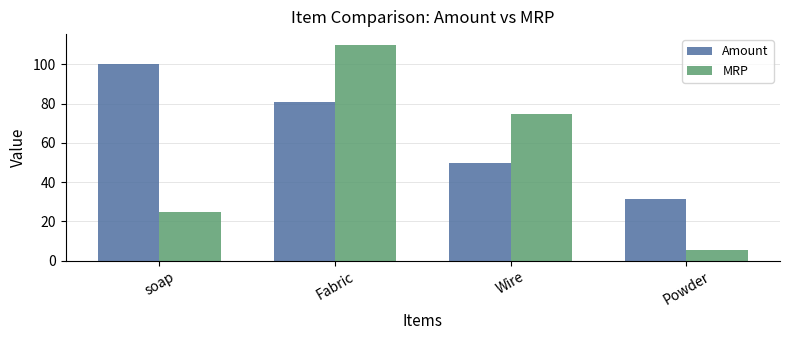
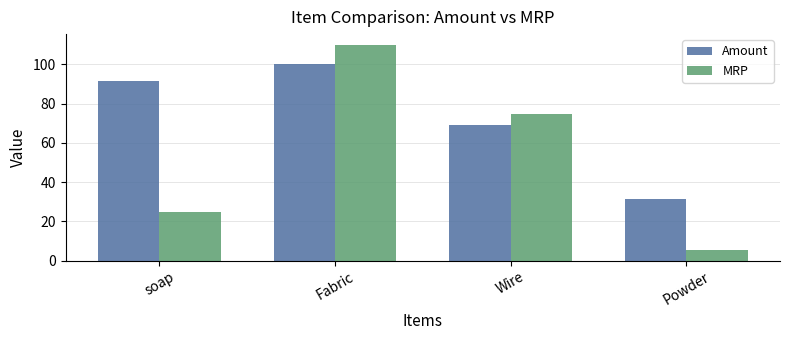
  {
    "Amount": {
-     "soap": 100,
-     "Fabric": 81,
-     "Wire": 50,
+     "soap": 92,
+     "Fabric": 100,
+     "Wire": 69,
      "Powder": 31
    },
    "MRP": {
      "soap": 25,
      "Fabric": 110,
      "Wire": 75,
      "Powder": 5
    }
  }
